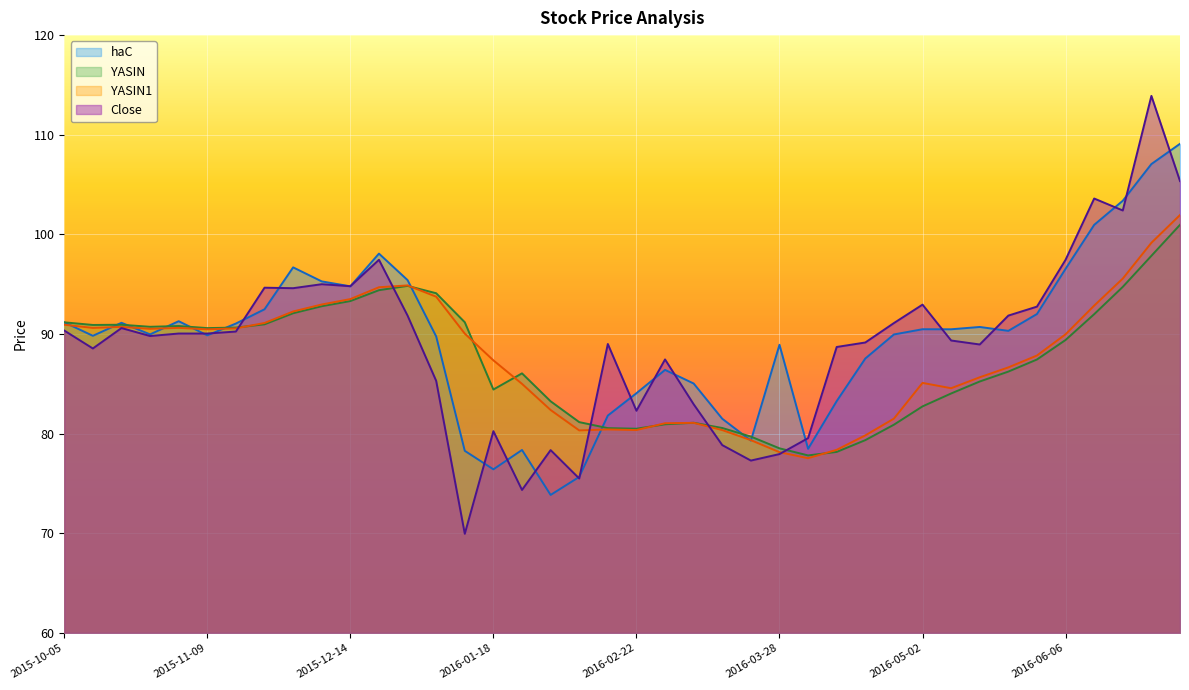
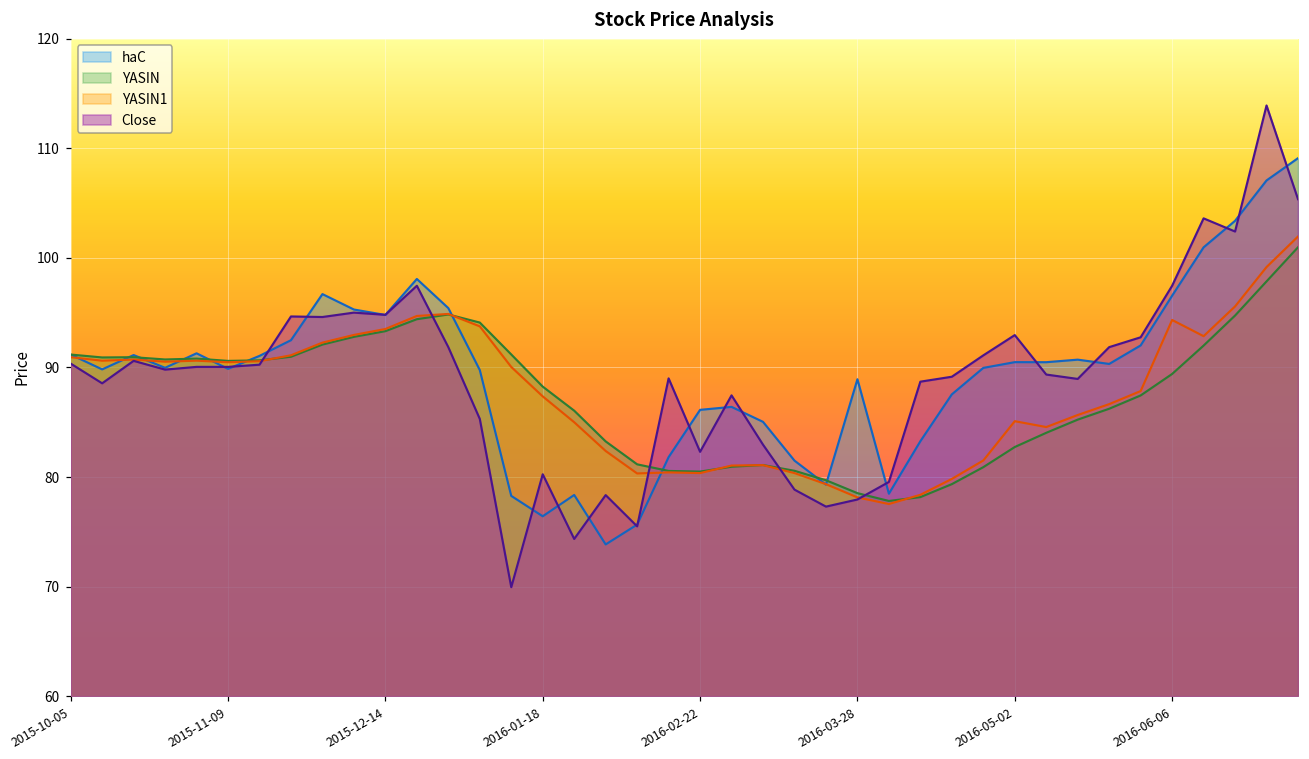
  {
    "haC": {
      "2016-01-18": 76,
-     "2016-02-22": 84,
+     "2016-02-22": 86,
      "2016-03-28": 89,
      "2016-05-02": 90,
      "2016-06-06": 97
    },
    "YASIN": {
-     "2016-01-18": 84,
+     "2016-01-18": 88,
      "2016-03-28": 79,
      "2016-05-02": 83,
      "2016-06-06": 89
    },
    "YASIN1": {
      "2016-01-18": 87,
      "2016-05-02": 85,
-     "2016-06-06": 90
+     "2016-06-06": 94
    },
    "Close": {
      "2015-10-05": 90,
      "2016-01-18": 80,
      "2016-02-22": 82,
      "2016-05-02": 93,
      "2016-06-06": 97
    }
  }
